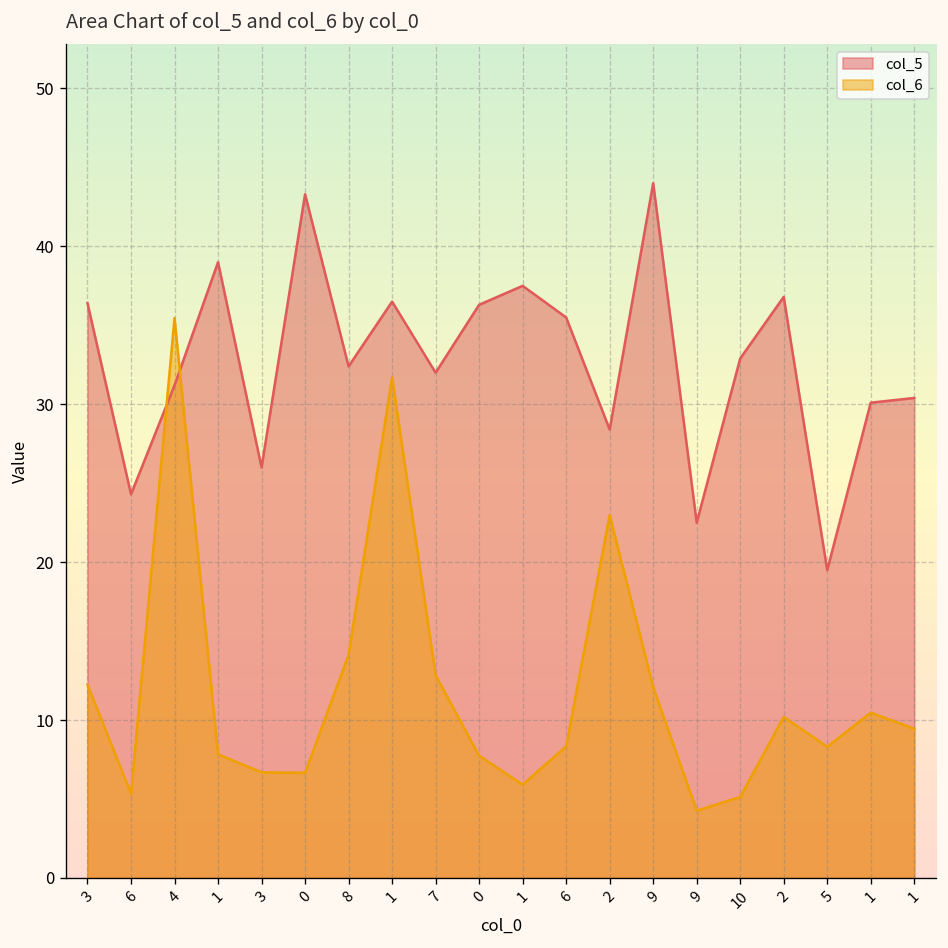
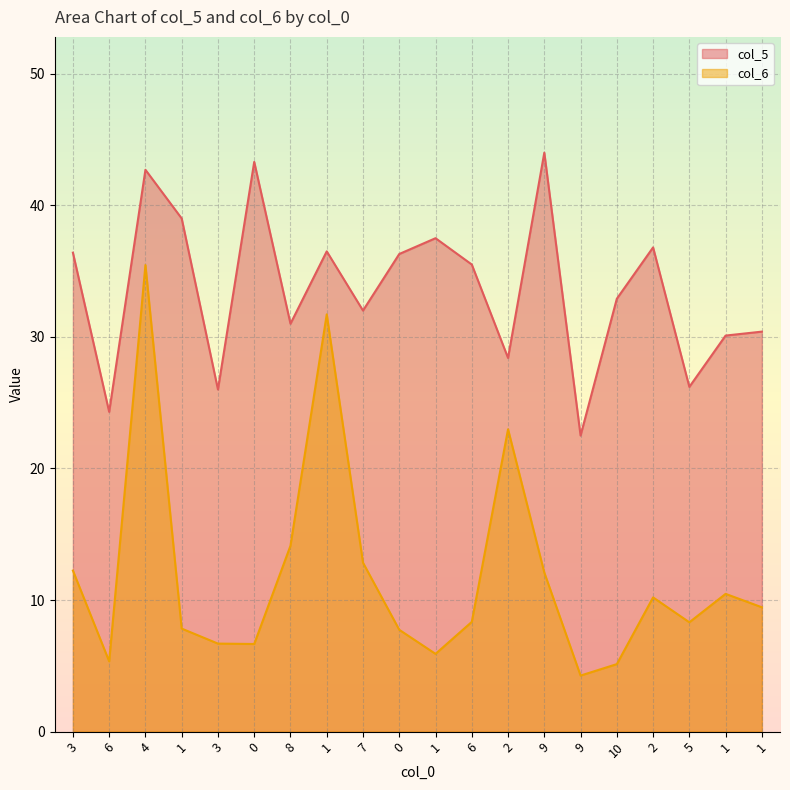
  {
    "col_5": {
-     "4": 31.2,
-     "8": 32.4,
+     "4": 42.7,
+     "8": 31.0,
      "7": 32.0,
      "10": 32.9,
-     "5": 19.5
+     "5": 26.2
    },
    "col_6": {
      "4": 35.5,
      "8": 14.1,
      "7": 12.8,
      "10": 5.1,
      "5": 8.3
    }
  }
